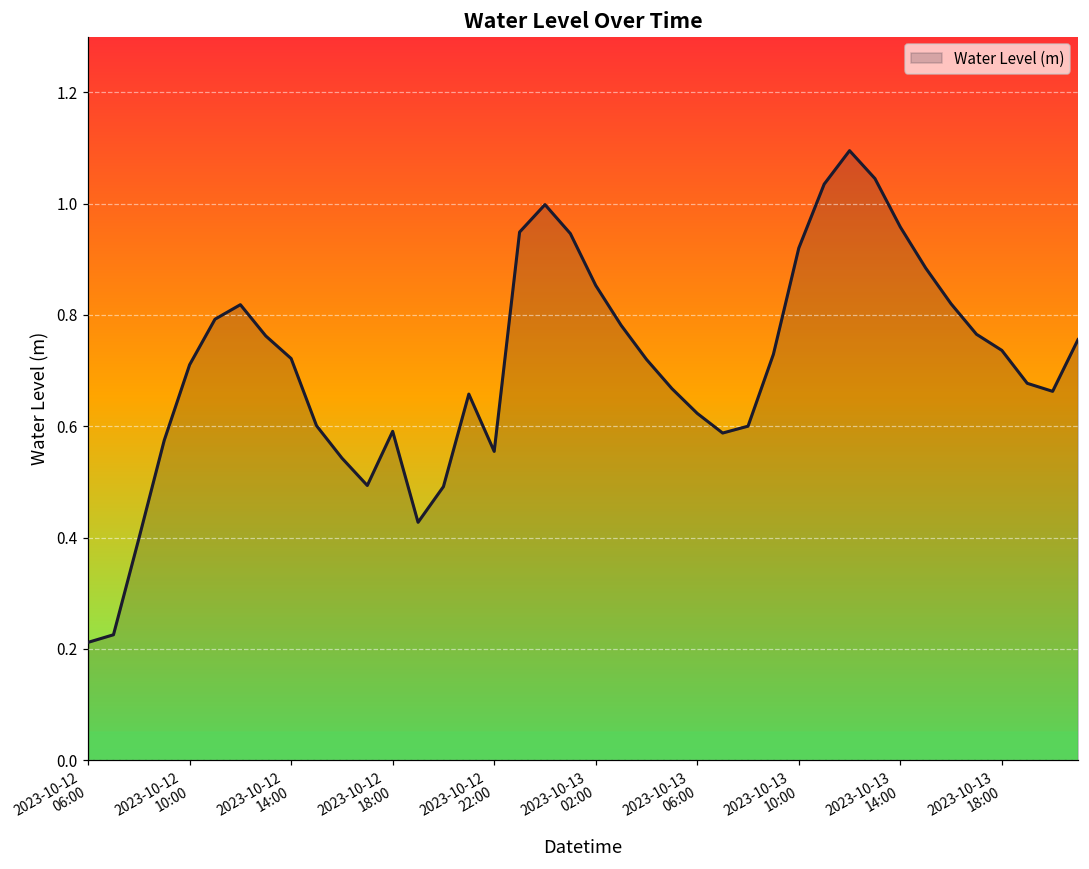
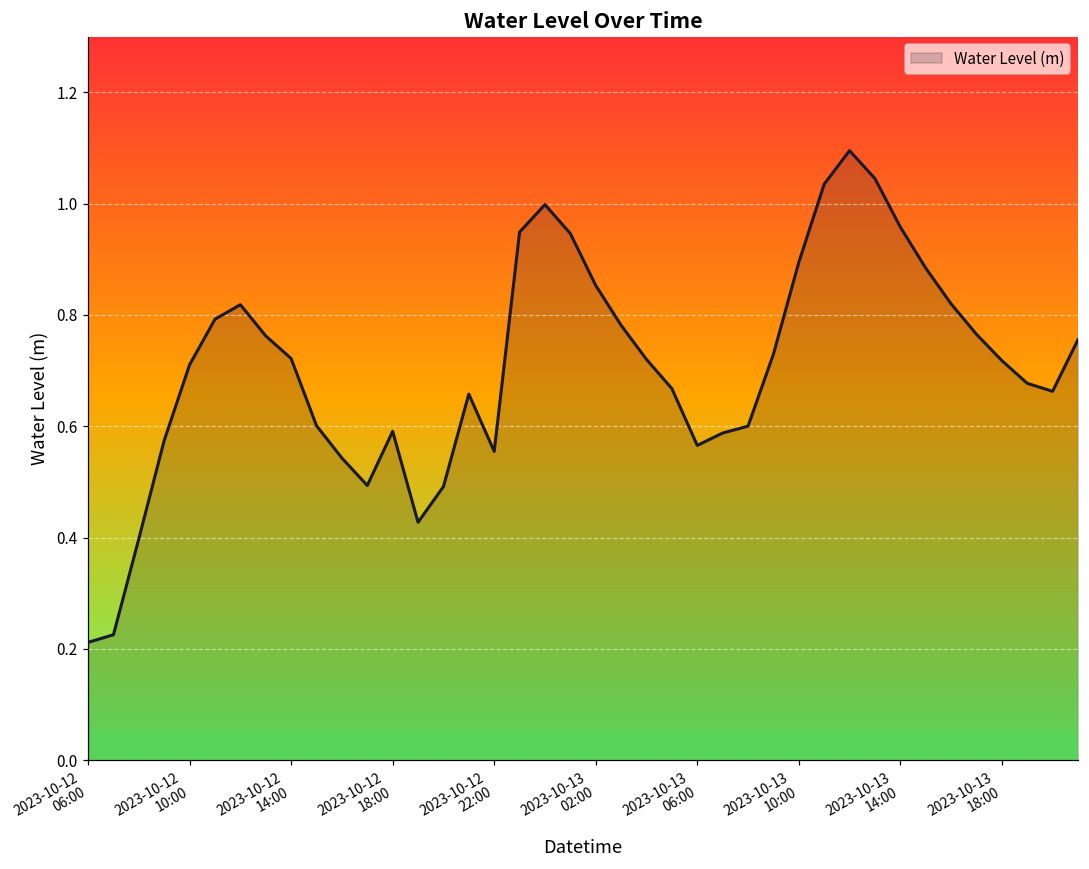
  {
    "2023-10-12 06:00": 0.21,
    "2023-10-12 10:00": 0.71,
    "2023-10-12 14:00": 0.72,
    "2023-10-12 18:00": 0.59,
    "2023-10-12 22:00": 0.55,
    "2023-10-13 02:00": 0.85,
-   "2023-10-13 06:00": 0.62,
-   "2023-10-13 10:00": 0.92,
+   "2023-10-13 06:00": 0.57,
+   "2023-10-13 10:00": 0.89,
    "2023-10-13 14:00": 0.96,
-   "2023-10-13 18:00": 0.74
+   "2023-10-13 18:00": 0.72
  }
